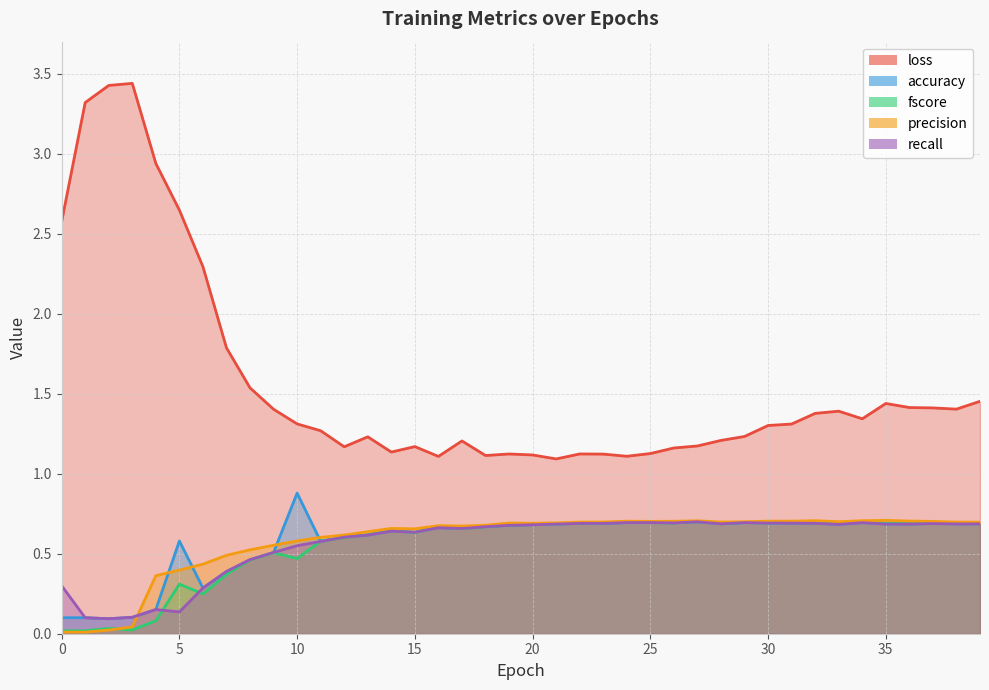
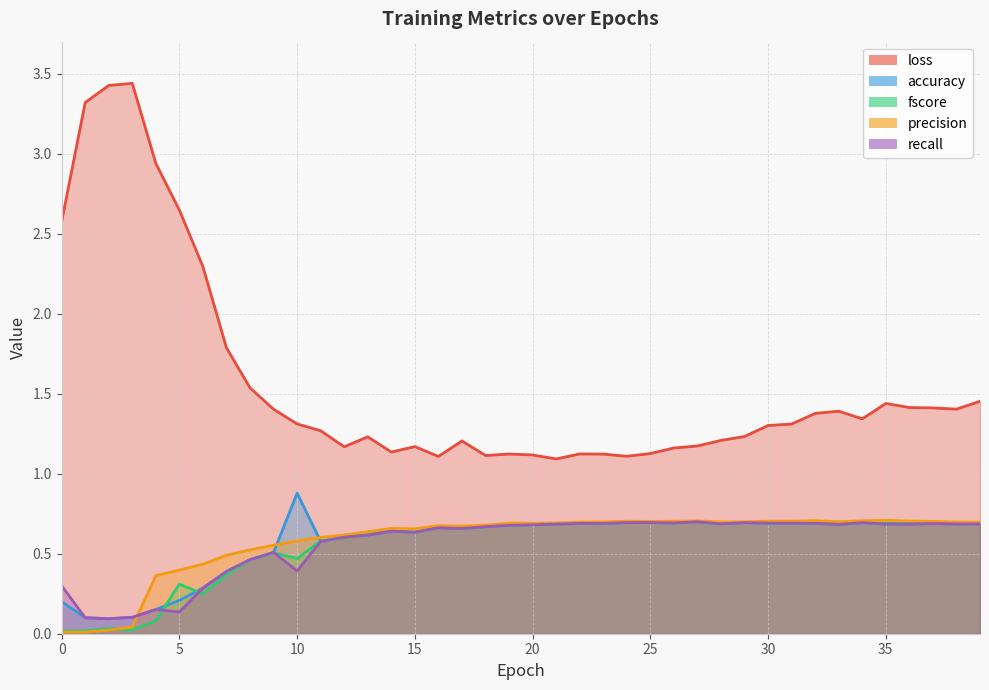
  {
    "accuracy": {
-     "0": 0.1,
-     "5": 0.58,
+     "0": 0.2,
+     "5": 0.21,
      "10": 0.88
    },
    "fscore": {
      "5": 0.31,
      "10": 0.47
    },
    "recall": {
      "0": 0.30,
      "5": 0.14,
-     "10": 0.55
+     "10": 0.39
    }
  }
